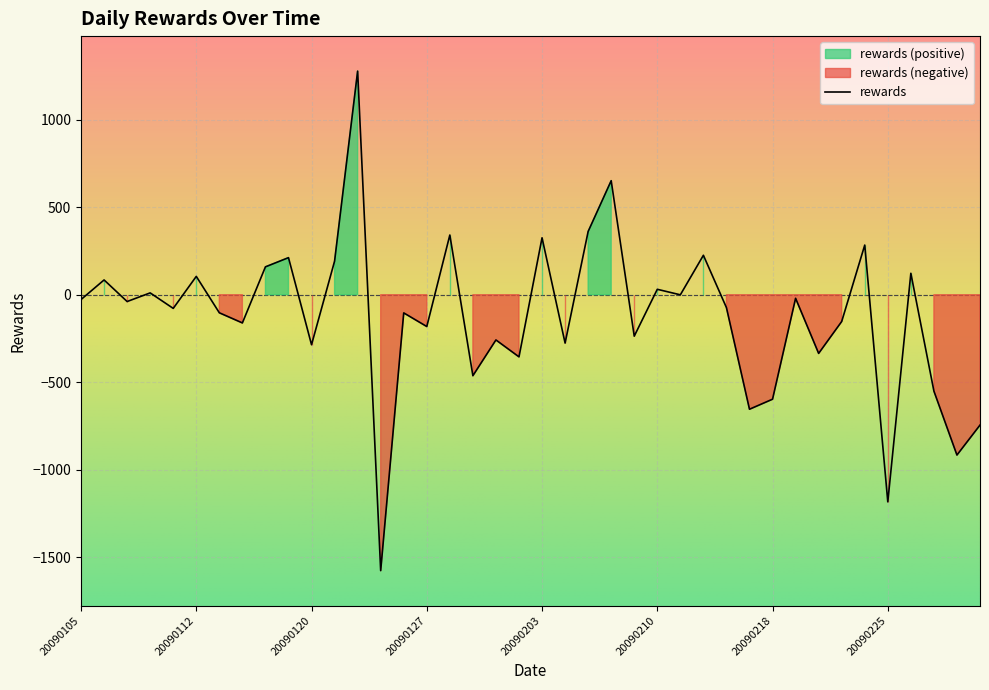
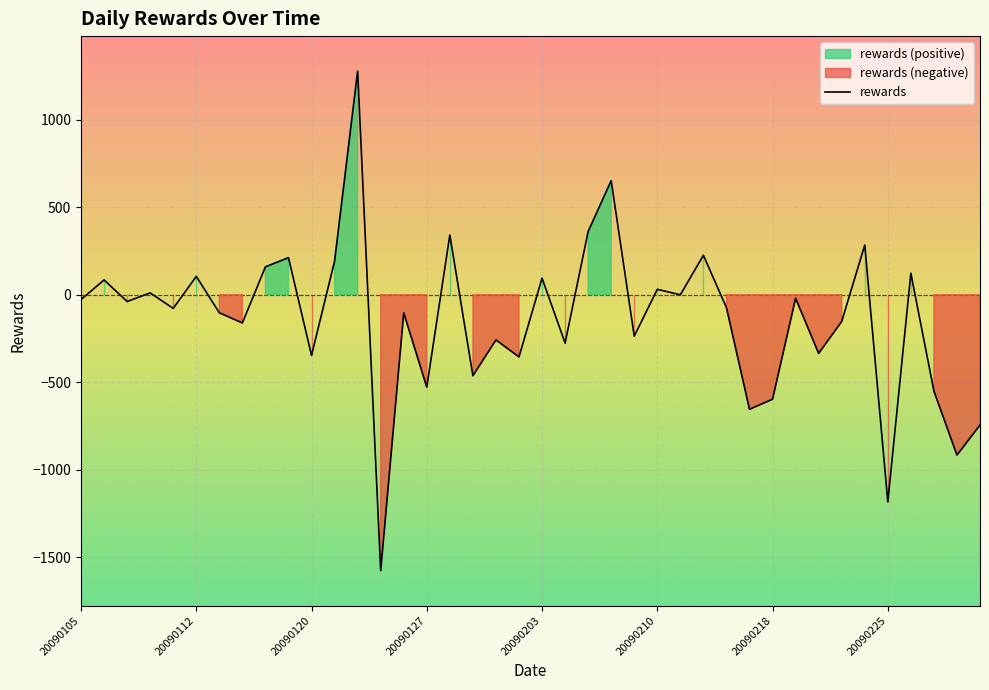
  {
    "20090105": -30,
    "20090112": 100,
-   "20090120": -290,
-   "20090127": -180,
-   "20090203": 330,
+   "20090120": -350,
+   "20090127": -530,
+   "20090203": 90,
    "20090210": 30,
    "20090218": -600,
    "20090225": -1180
  }
